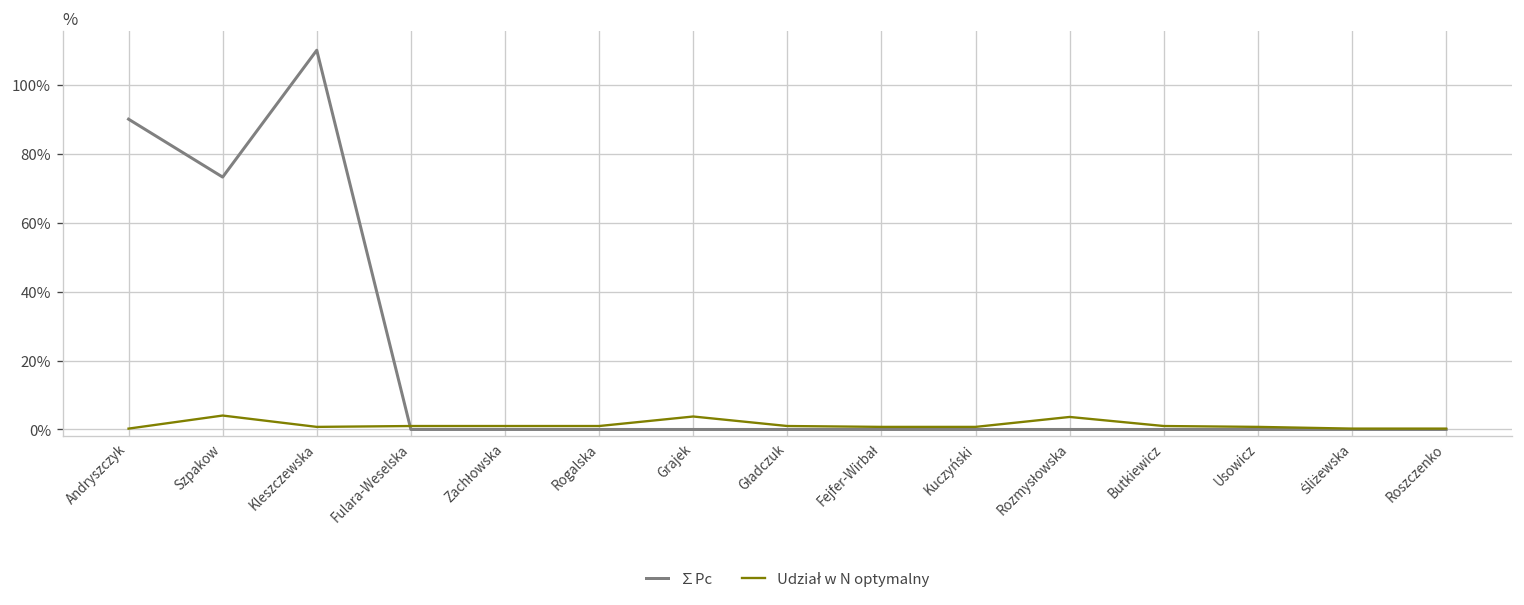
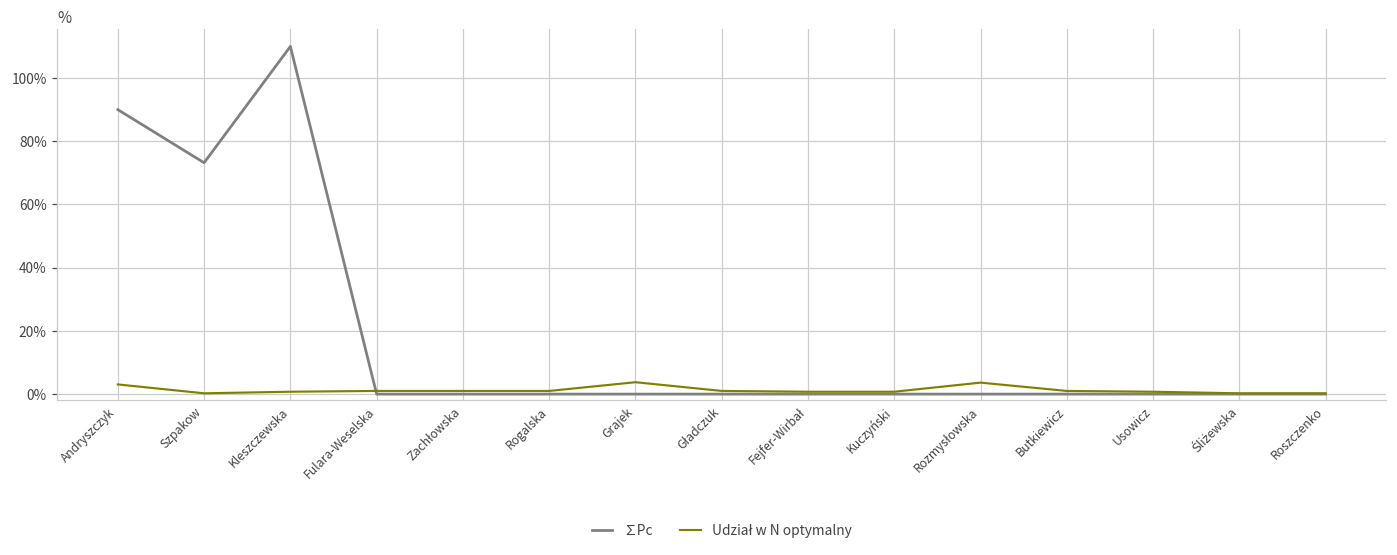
  {
    "∑Pc": {
      "Andryszczyk": "90%",
      "Szpakow": "73%",
      "Kleszczewska": "110%",
      "Fulara-Weselska": "0%",
      "Zachłowska": "0%",
      "Rogalska": "0%",
      "Grajek": "0%",
      "Gładczuk": "0%",
      "Rozmysłowska": "0%",
      "Butkiewicz": "0%"
    },
    "Udział w N optymalny": {
-     "Andryszczyk": "0%",
-     "Szpakow": "4%",
+     "Andryszczyk": "3%",
+     "Szpakow": "0%",
      "Kleszczewska": "1%",
      "Fulara-Weselska": "1%",
      "Zachłowska": "1%",
      "Rogalska": "1%",
      "Grajek": "4%",
      "Gładczuk": "1%",
      "Rozmysłowska": "4%",
      "Butkiewicz": "1%"
    }
  }
